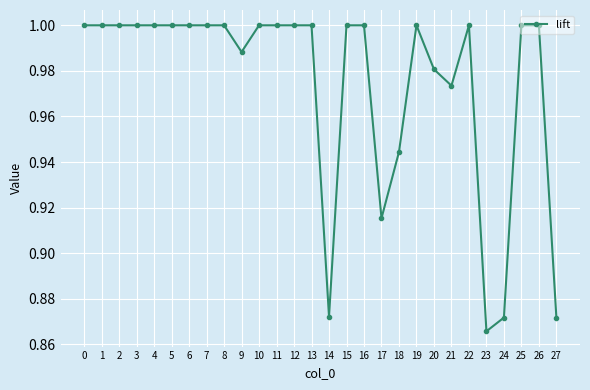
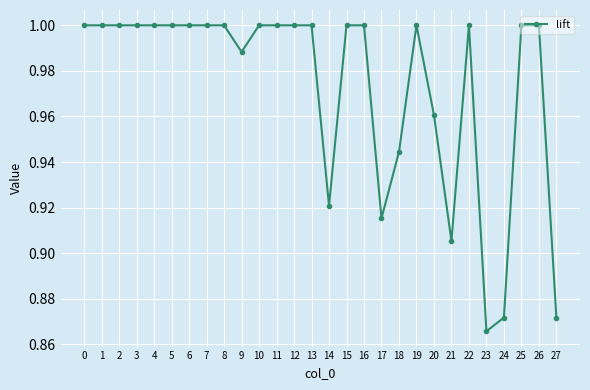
  {
    "0": 1.000,
    "1": 1.000,
    "2": 1.000,
    "3": 1.000,
    "4": 1.000,
    "5": 1.000,
    "6": 1.000,
    "7": 1.000,
    "8": 1.000,
    "9": 0.988,
    "10": 1.000,
    "11": 1.000,
    "12": 1.000,
    "13": 1.000,
-   "14": 0.872,
+   "14": 0.921,
    "15": 1.000,
    "16": 1.000,
    "17": 0.915,
    "18": 0.944,
    "19": 1.000,
-   "20": 0.981,
-   "21": 0.974,
+   "20": 0.961,
+   "21": 0.905,
    "22": 1.000,
    "23": 0.866,
    "24": 0.872,
    "27": 0.872
  }
